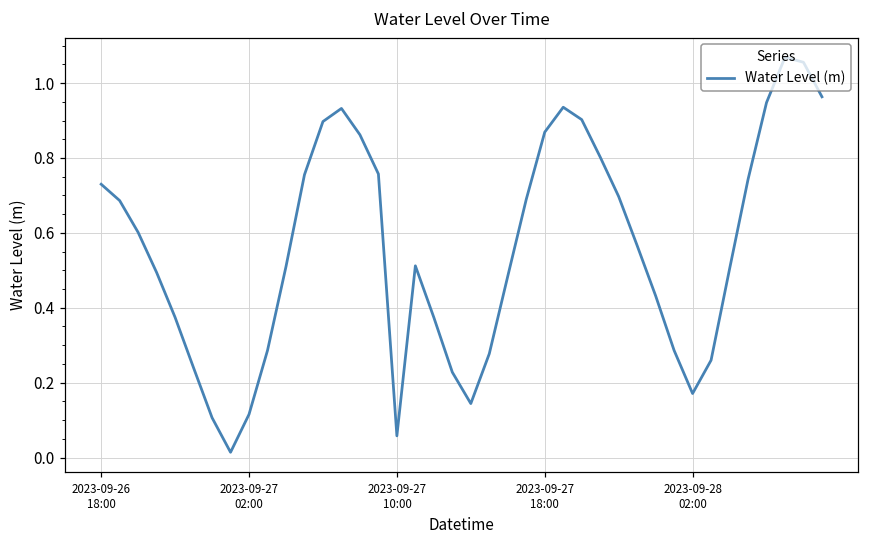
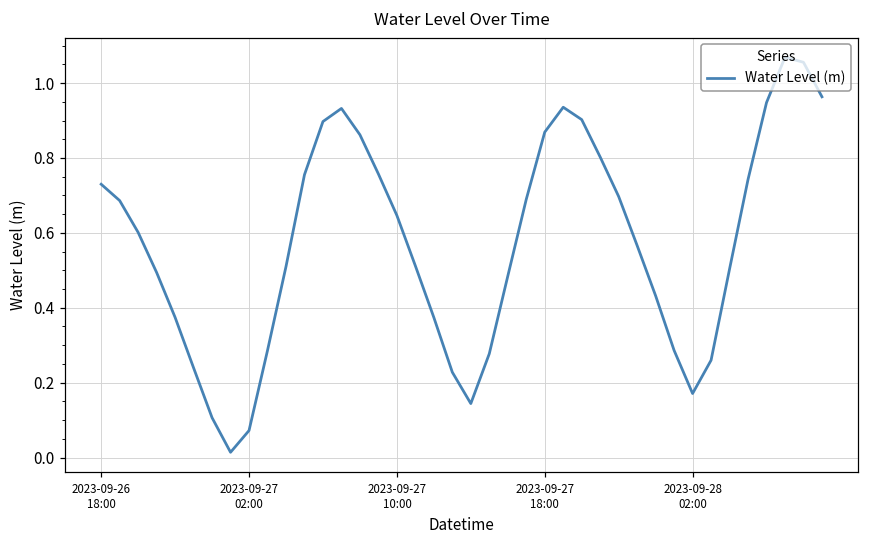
  {
    "2023-09-26 18:00": 0.73,
-   "2023-09-27 02:00": 0.12,
-   "2023-09-27 10:00": 0.06,
+   "2023-09-27 02:00": 0.07,
+   "2023-09-27 10:00": 0.65,
    "2023-09-27 18:00": 0.87,
    "2023-09-28 02:00": 0.17
  }
